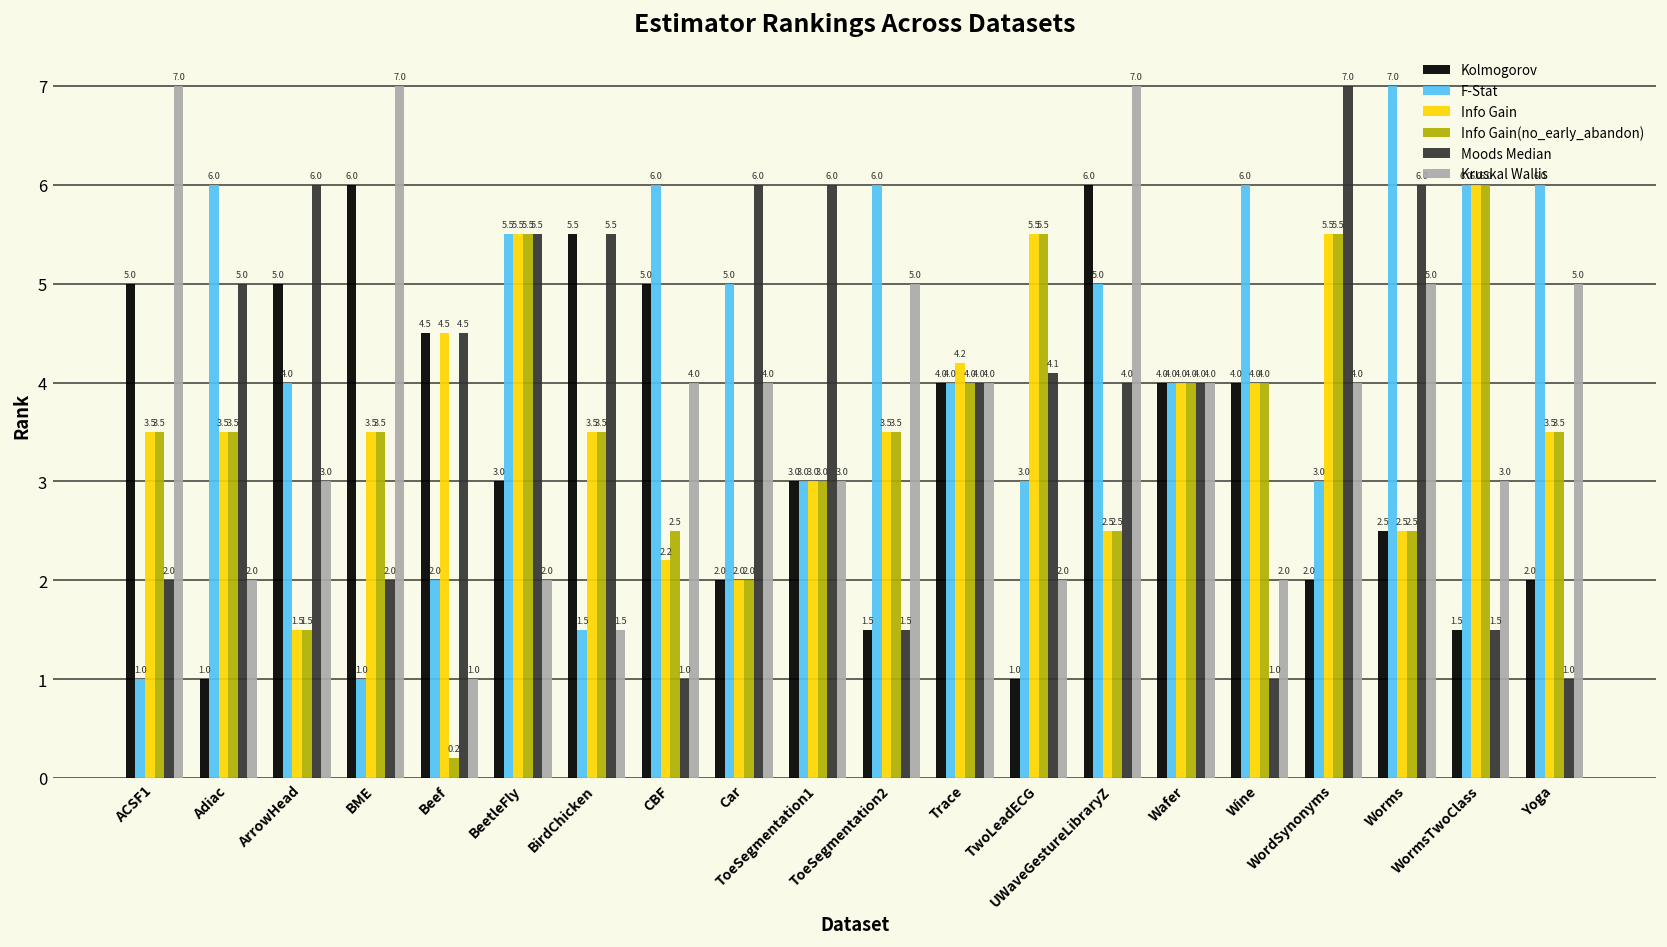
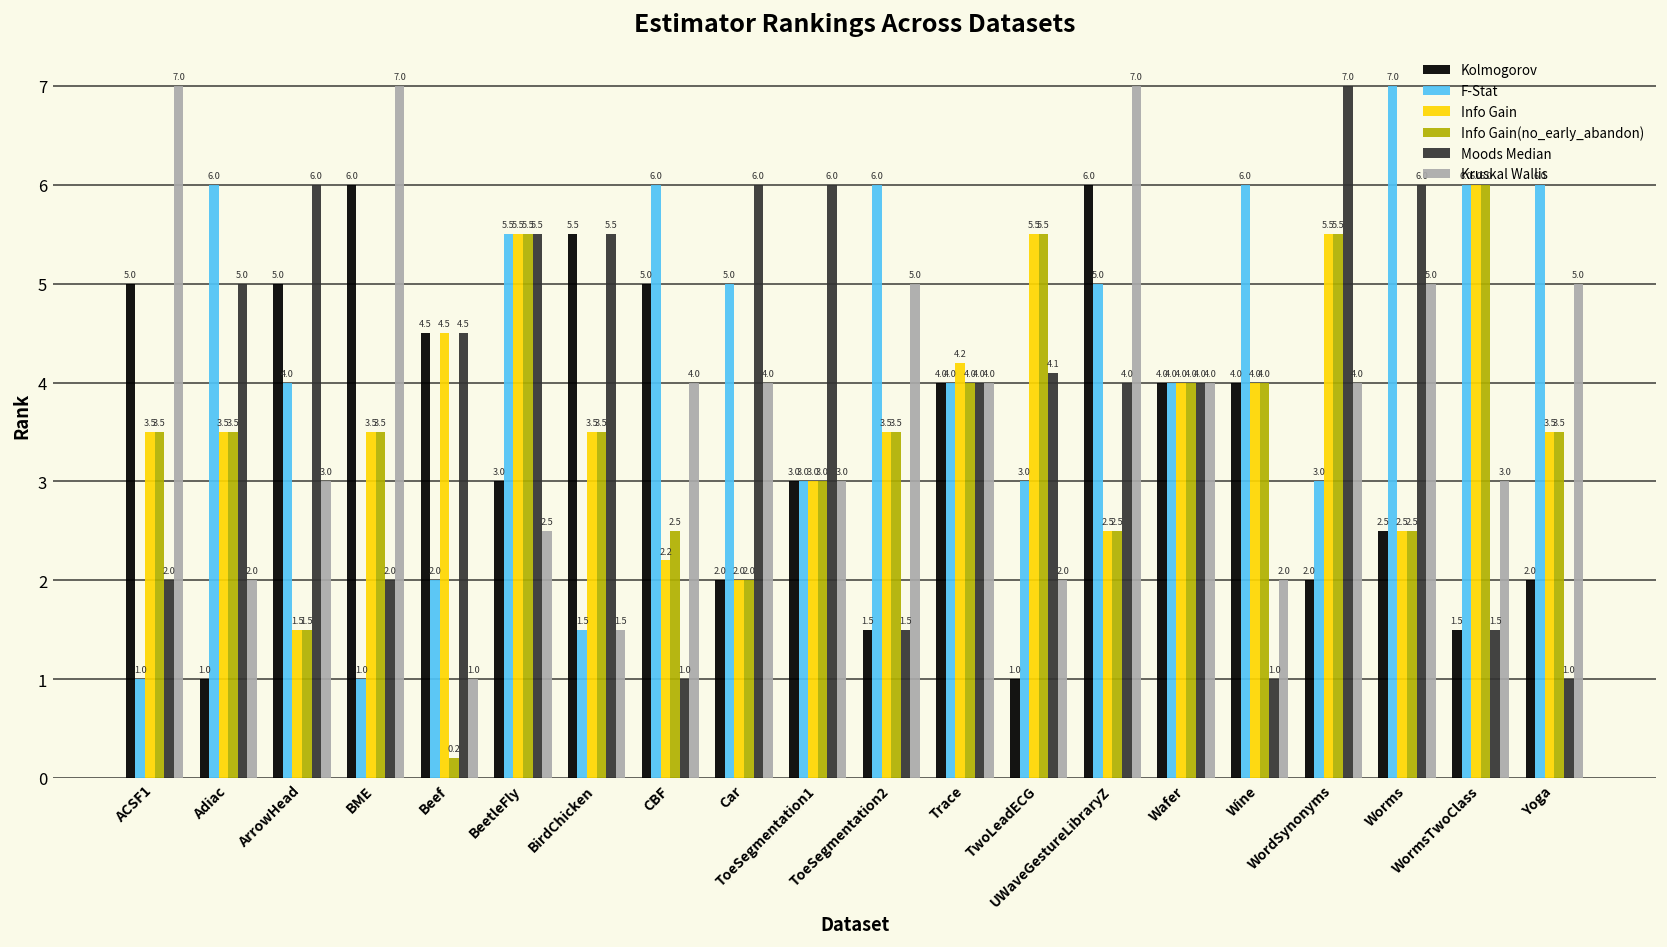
  {
    "Kolmogorov": {
      "ACSF1": 5.0,
      "Adiac": 1.0,
      "ArrowHead": 5.0,
      "BME": 6.0,
      "Beef": 4.5,
      "BeetleFly": 3.0,
      "BirdChicken": 5.5,
      "CBF": 5.0,
      "Car": 2.0,
      "ToeSegmentation2": 1.5,
      "TwoLeadECG": 1.0,
      "UWaveGestureLibraryZ": 6.0,
      "Wine": 4.0,
      "WordSynonyms": 2.0,
      "Worms": 2.5,
      "WormsTwoClass": 1.5,
      "Yoga": 2.0
    },
    "F-Stat": {
      "ACSF1": 1.0,
      "Adiac": 6.0,
      "ArrowHead": 4.0,
      "BME": 1.0,
      "Beef": 2.0,
      "BirdChicken": 1.5,
      "CBF": 6.0,
      "Car": 5.0,
      "ToeSegmentation2": 6.0,
      "TwoLeadECG": 3.0,
      "UWaveGestureLibraryZ": 5.0,
      "Wine": 6.0,
      "WordSynonyms": 3.0,
      "Worms": 7.0,
      "Yoga": 6.0
    },
    "Info Gain": {
      "Beef": 4.5,
      "CBF": 2.2,
      "Trace": 4.2
    },
    "Info Gain(no_early_abandon)": {
      "Beef": 0.2,
      "CBF": 2.5
    },
    "Moods Median": {
      "ACSF1": 2.0,
      "Adiac": 5.0,
      "ArrowHead": 6.0,
      "BME": 2.0,
      "Beef": 4.5,
      "BirdChicken": 5.5,
      "CBF": 1.0,
      "Car": 6.0,
      "ToeSegmentation1": 6.0,
      "ToeSegmentation2": 1.5,
      "TwoLeadECG": 4.1,
      "UWaveGestureLibraryZ": 4.0,
      "Wine": 1.0,
      "WordSynonyms": 7.0,
      "Worms": 6.0,
      "WormsTwoClass": 1.5,
      "Yoga": 1.0
    },
    "Kruskal Wallis": {
      "ACSF1": 7.0,
      "Adiac": 2.0,
      "ArrowHead": 3.0,
      "BME": 7.0,
      "Beef": 1.0,
-     "BeetleFly": 2.0,
+     "BeetleFly": 2.5,
      "BirdChicken": 1.5,
      "CBF": 4.0,
      "Car": 4.0,
      "ToeSegmentation1": 3.0,
      "ToeSegmentation2": 5.0,
      "TwoLeadECG": 2.0,
      "UWaveGestureLibraryZ": 7.0,
      "Wine": 2.0,
      "WordSynonyms": 4.0,
      "Worms": 5.0,
      "WormsTwoClass": 3.0,
      "Yoga": 5.0
    }
  }
